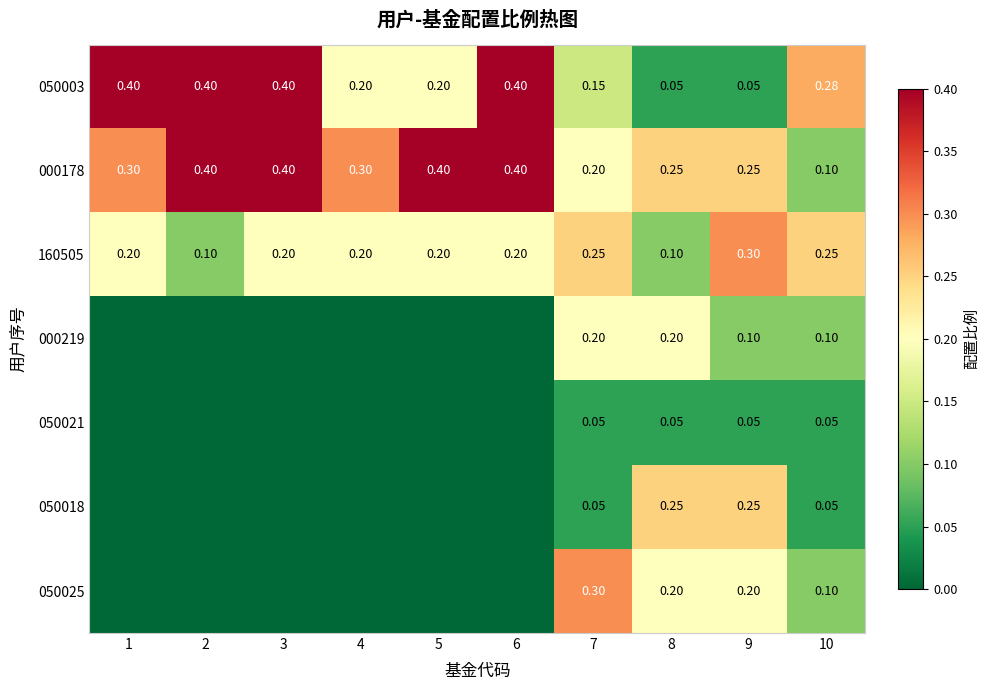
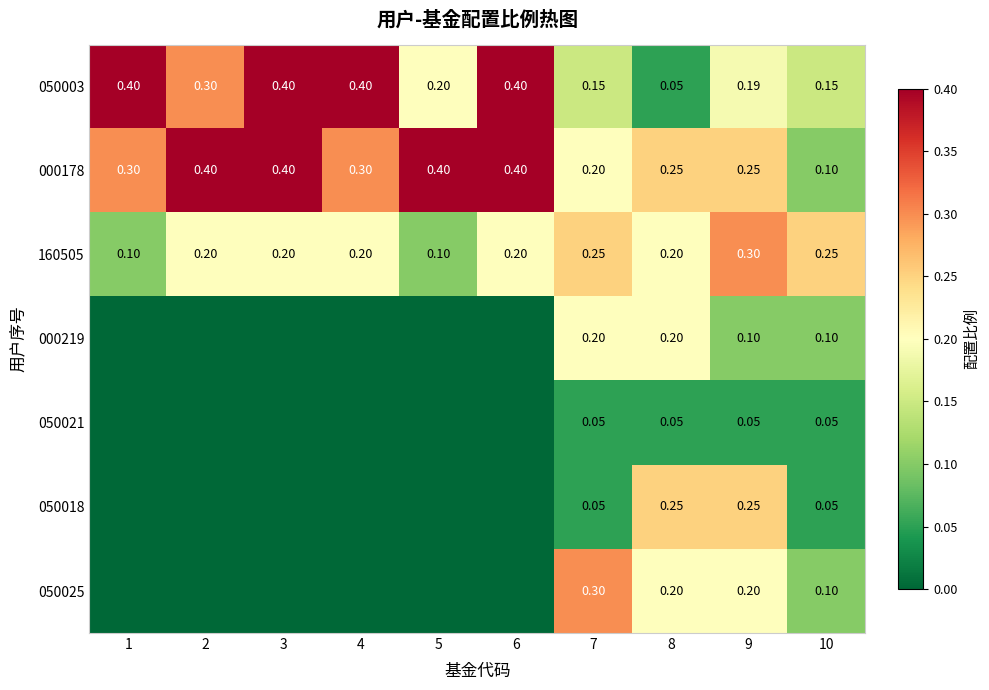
  {
    "050003": {
      "1": 0.40,
-     "2": 0.40,
+     "2": 0.30,
      "3": 0.40,
-     "4": 0.20,
+     "4": 0.40,
      "5": 0.20,
      "6": 0.40,
      "7": 0.15,
      "8": 0.05,
-     "9": 0.05,
-     "10": 0.28
+     "9": 0.19,
+     "10": 0.15
    },
    "000178": {
      "1": 0.30,
      "2": 0.40,
      "3": 0.40,
      "4": 0.30,
      "5": 0.40,
      "6": 0.40,
      "7": 0.20,
      "8": 0.25,
      "9": 0.25,
      "10": 0.10
    },
    "160505": {
-     "1": 0.20,
-     "2": 0.10,
+     "1": 0.10,
+     "2": 0.20,
      "3": 0.20,
      "4": 0.20,
-     "5": 0.20,
+     "5": 0.10,
      "6": 0.20,
      "7": 0.25,
-     "8": 0.10,
+     "8": 0.20,
      "9": 0.30,
      "10": 0.25
    },
    "000219": {
      "7": 0.20,
      "8": 0.20,
      "9": 0.10,
      "10": 0.10
    },
    "050021": {
      "7": 0.05,
      "8": 0.05,
      "9": 0.05,
      "10": 0.05
    },
    "050018": {
      "7": 0.05,
      "8": 0.25,
      "9": 0.25,
      "10": 0.05
    },
    "050025": {
      "7": 0.30,
      "8": 0.20,
      "9": 0.20,
      "10": 0.10
    }
  }
